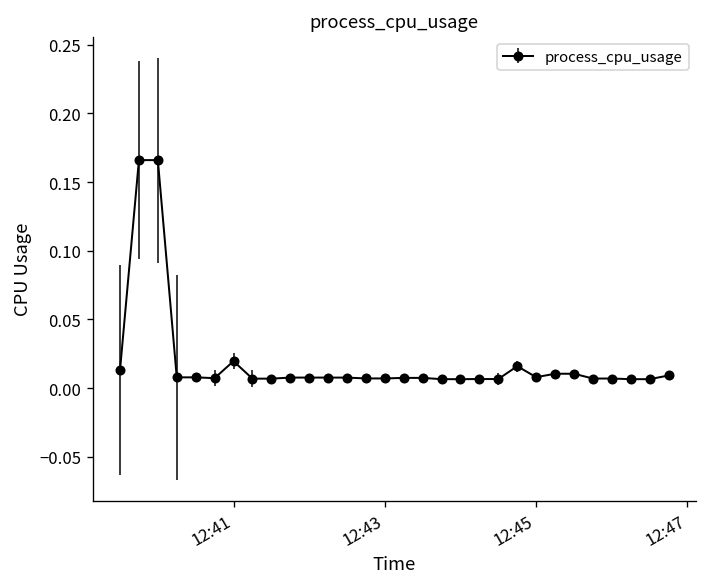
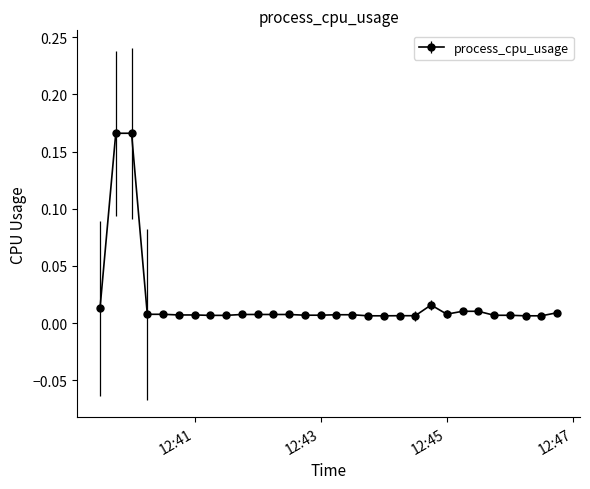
  {
-   "12:41": 0.020,
+   "12:41": 0.007,
    "12:43": 0.007,
    "12:45": 0.008
  }
